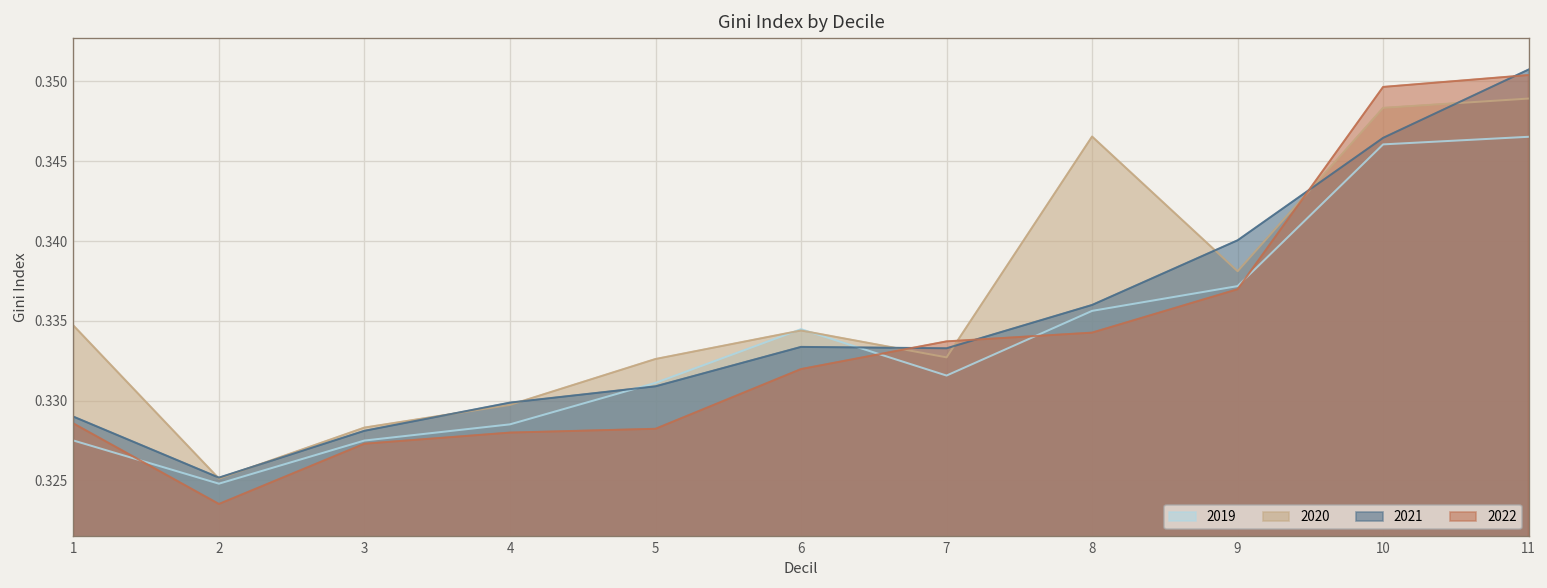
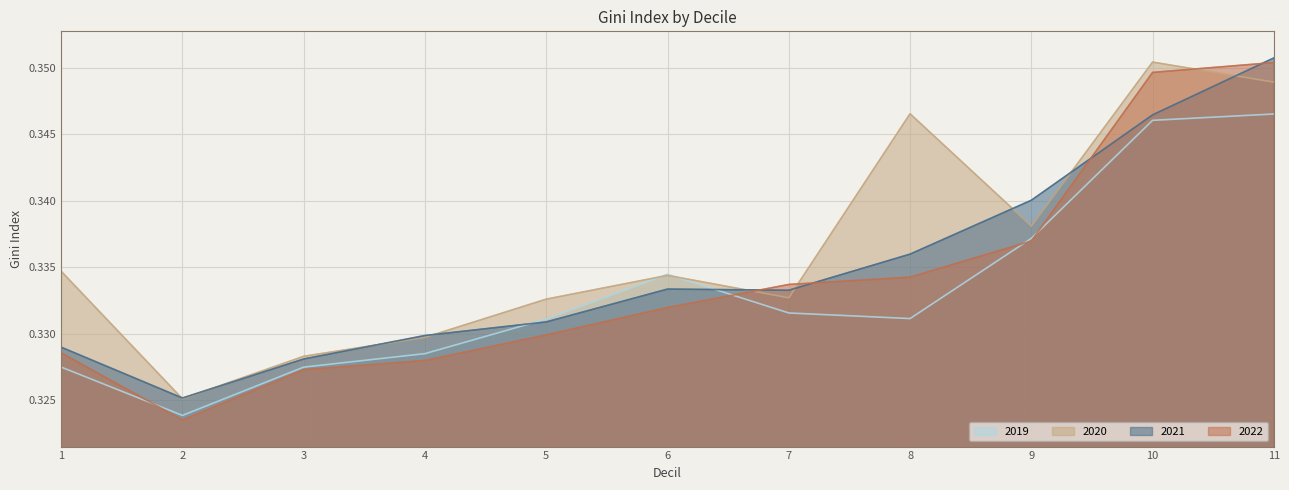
  {
    "2019": {
      "1": 0.3275,
-     "2": 0.3248,
+     "2": 0.3239,
      "3": 0.3275,
      "4": 0.3285,
      "5": 0.3311,
      "7": 0.3316,
-     "8": 0.3356,
+     "8": 0.3311,
      "9": 0.3372,
      "10": 0.3461,
      "11": 0.3465
    },
    "2020": {
      "1": 0.3347,
      "3": 0.3283,
      "5": 0.3326,
      "7": 0.3327,
      "8": 0.3465,
      "9": 0.3381,
-     "10": 0.3483,
+     "10": 0.3504,
      "11": 0.3489
    },
    "2021": {
      "1": 0.3290,
      "3": 0.3281,
      "5": 0.3309,
      "6": 0.3334,
      "7": 0.3333,
      "8": 0.3360,
      "9": 0.3400,
      "10": 0.3465,
      "11": 0.3507
    },
    "2022": {
      "1": 0.3286,
      "2": 0.3235,
      "3": 0.3273,
      "4": 0.3280,
-     "5": 0.3282,
+     "5": 0.3299,
      "6": 0.3320,
      "7": 0.3337,
      "8": 0.3343,
      "9": 0.3370,
      "10": 0.3497,
      "11": 0.3504
    }
  }
